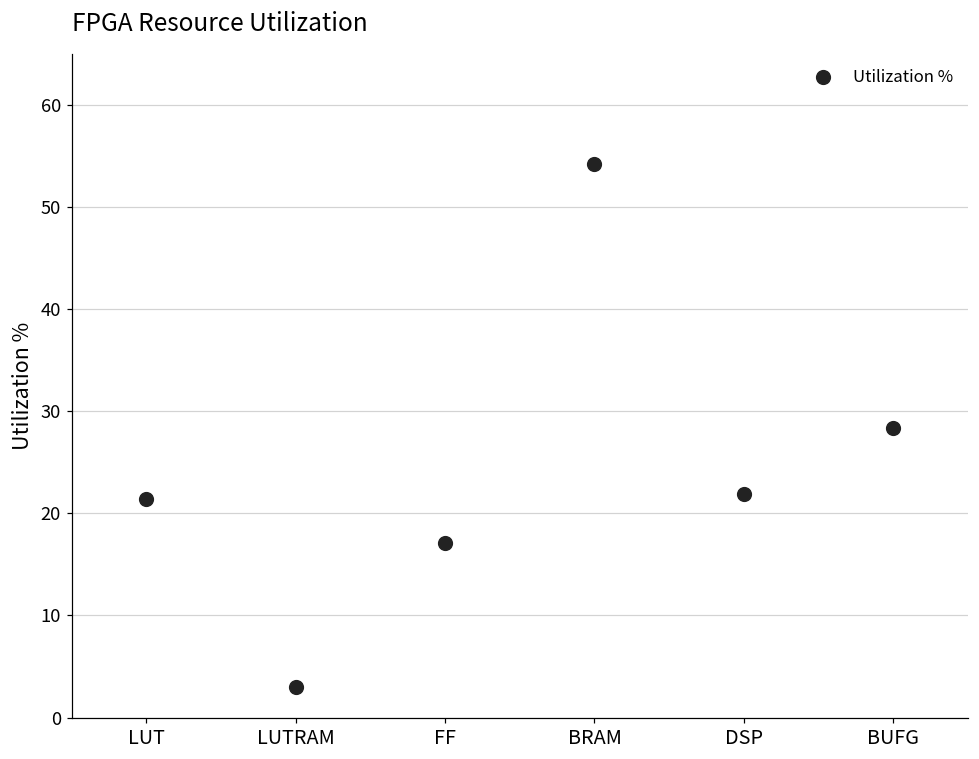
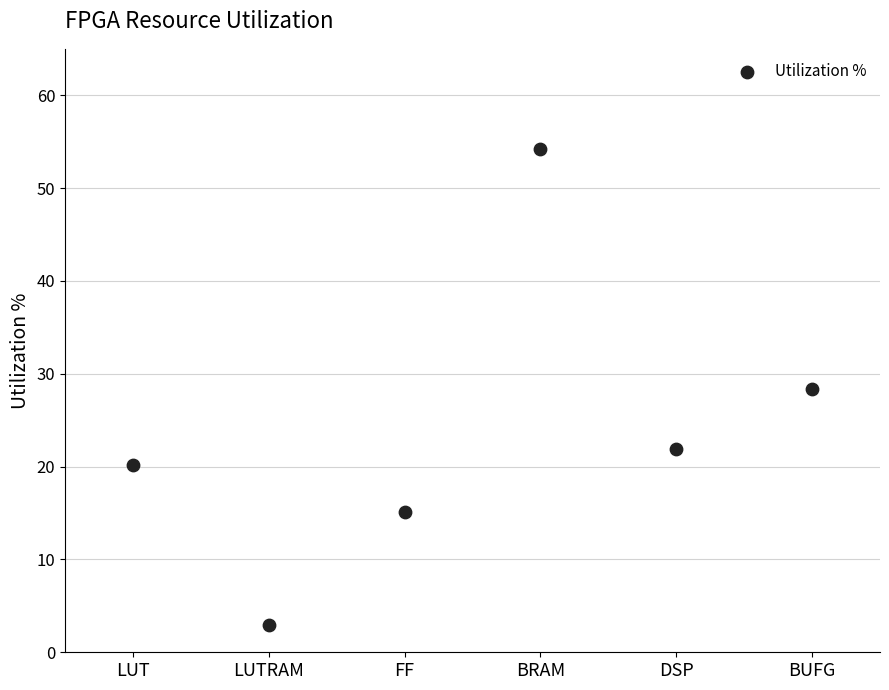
  {
-   "LUT": 21,
-   "FF": 17
+   "LUT": 20,
+   "FF": 15
  }
